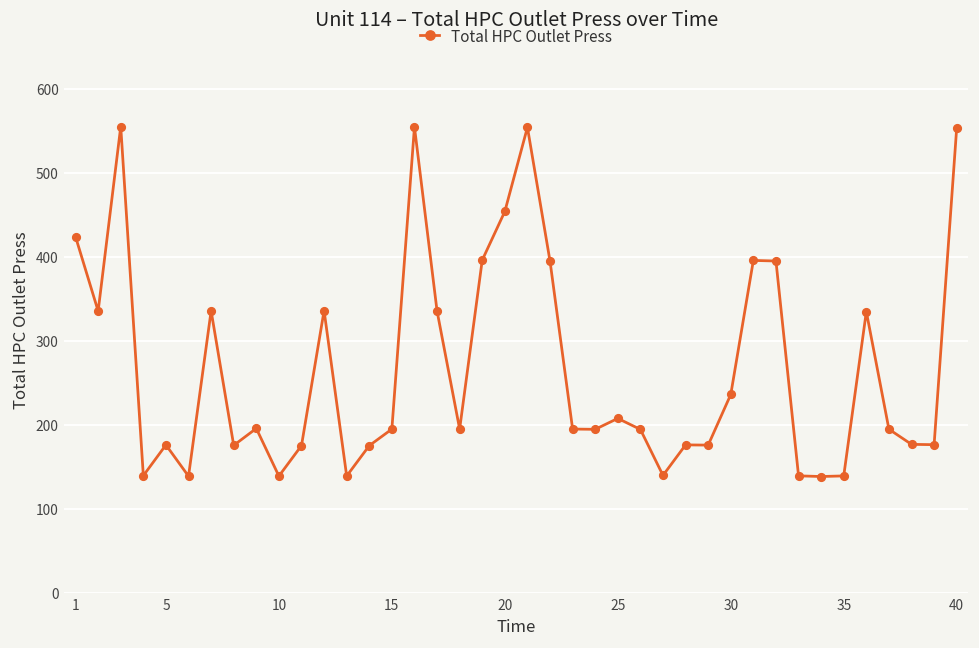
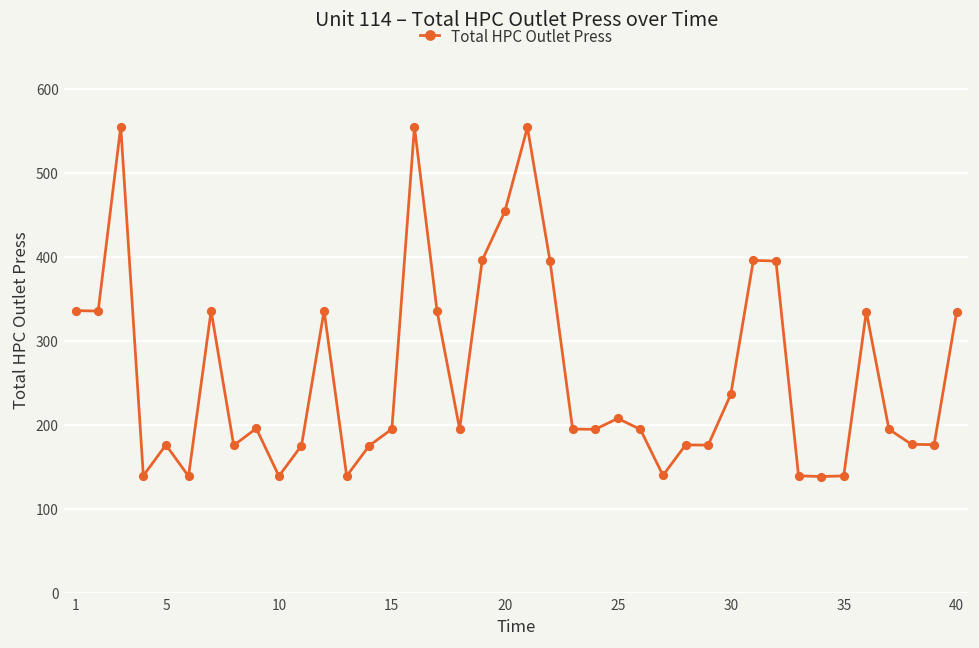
  {
-   "1": 420,
+   "1": 340,
    "5": 180,
    "10": 140,
    "15": 190,
    "20": 450,
    "25": 210,
    "30": 240,
    "35": 140,
-   "40": 550
+   "40": 330
  }
